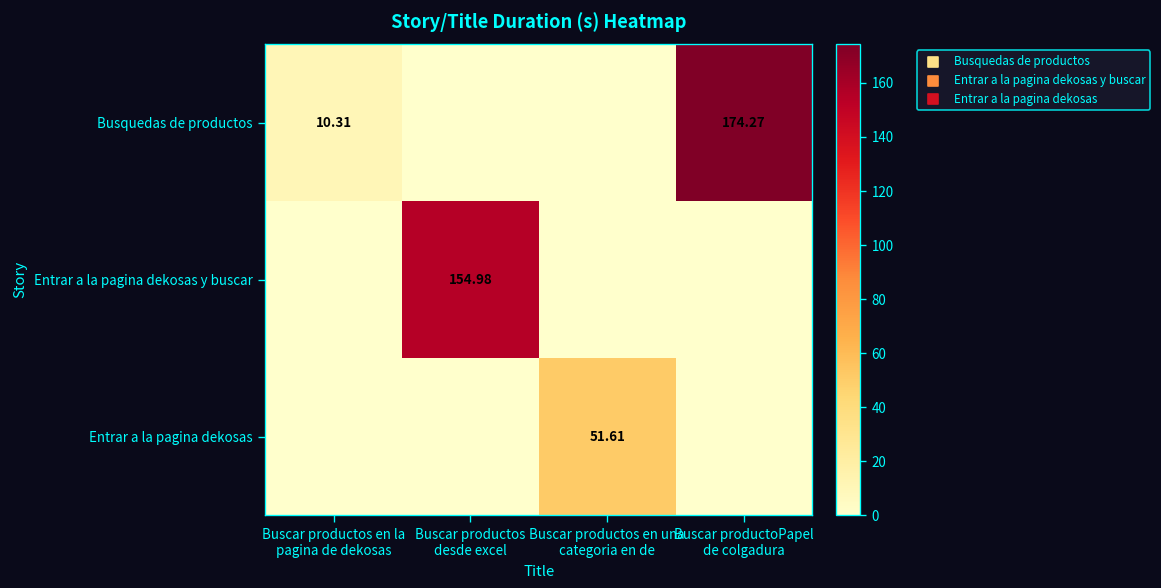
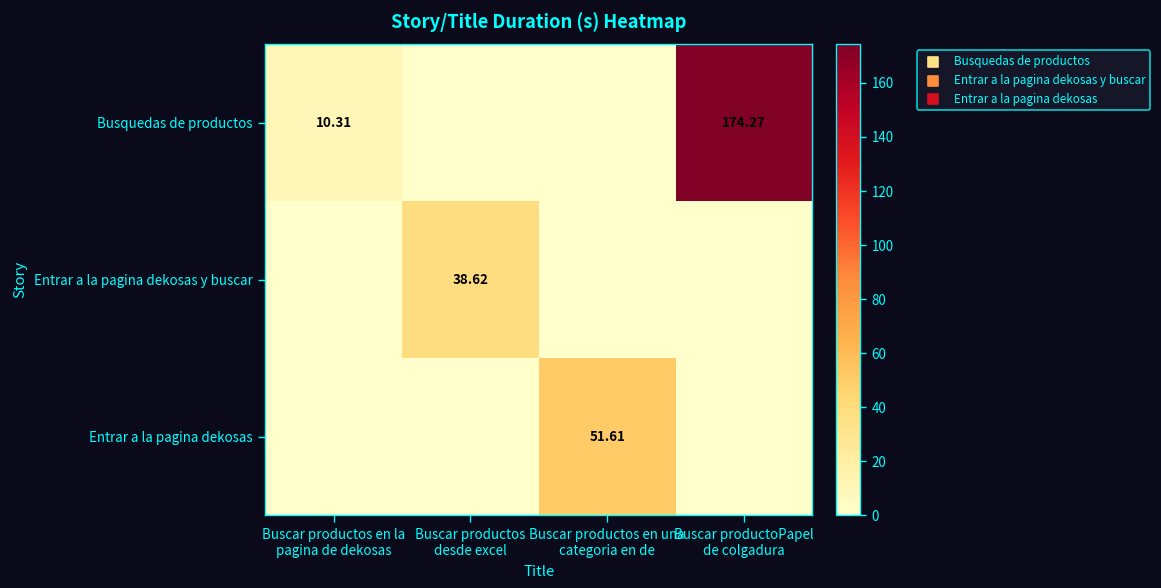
  {
    "Busquedas de productos": {
      "Buscar productos en la pagina de dekosas": 10.31,
      "Buscar productoPapel de colgadura": 174.27
    },
    "Entrar a la pagina dekosas y buscar": {
-     "Buscar productos desde excel": 154.98
+     "Buscar productos desde excel": 38.62
    },
    "Entrar a la pagina dekosas": {
      "Buscar productos en una categoria en de": 51.61
    }
  }
